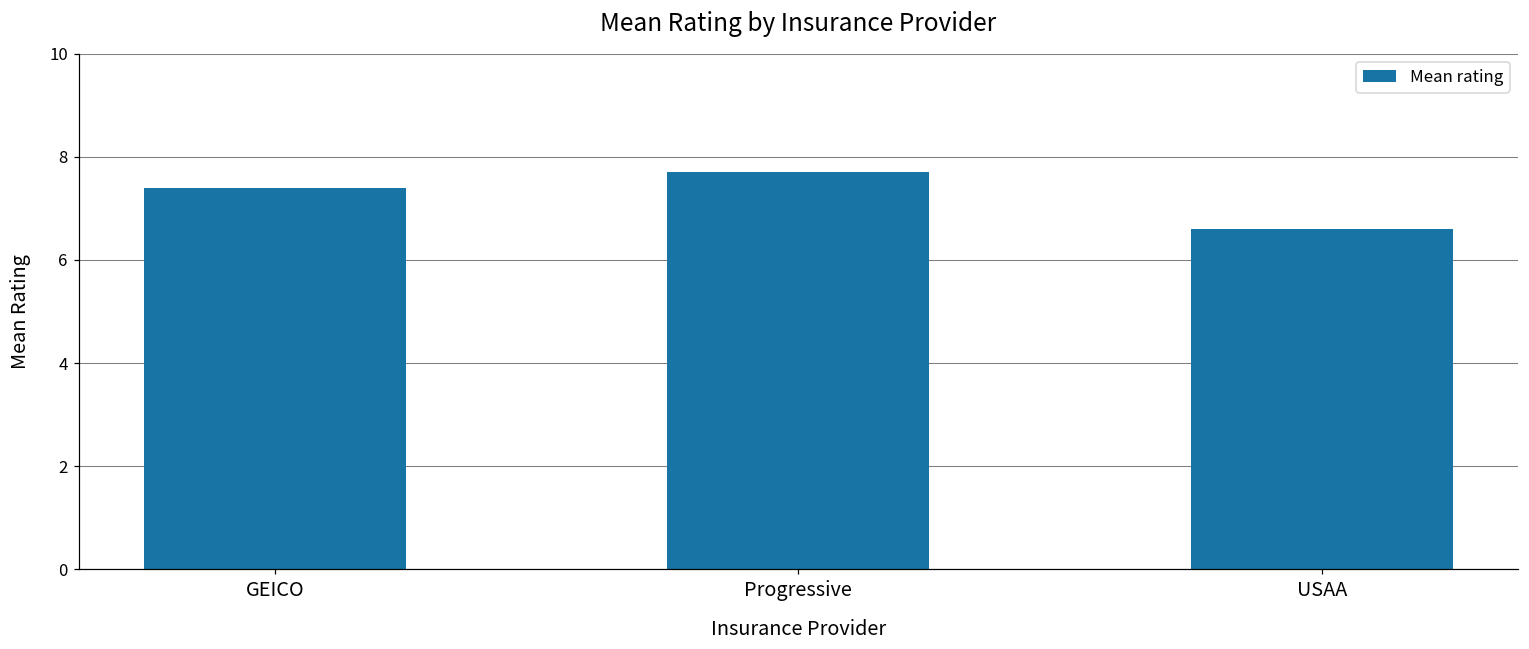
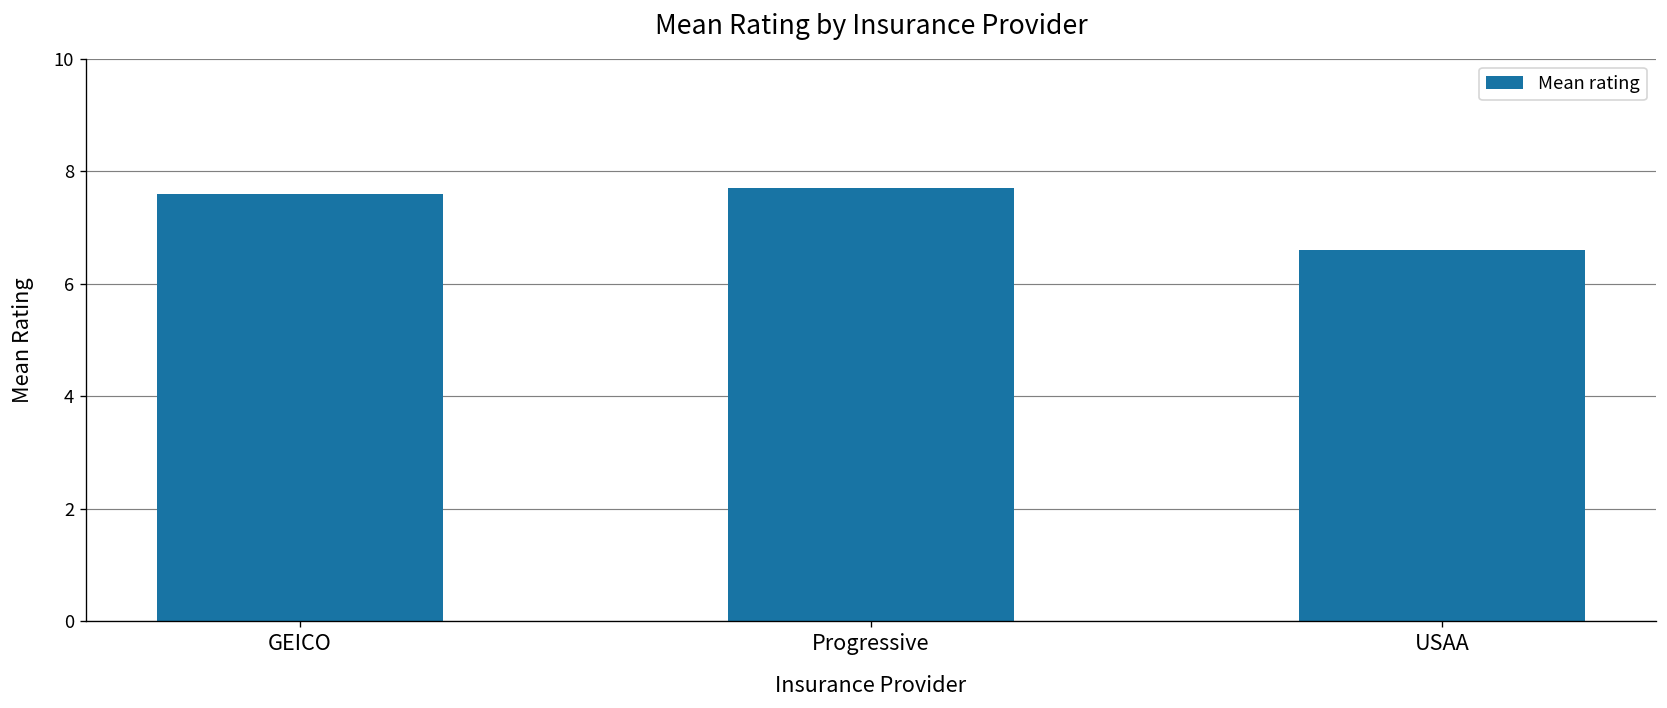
  {
-   "GEICO": 7.4,
+   "GEICO": 7.6,
    "Progressive": 7.7,
    "USAA": 6.6
  }
